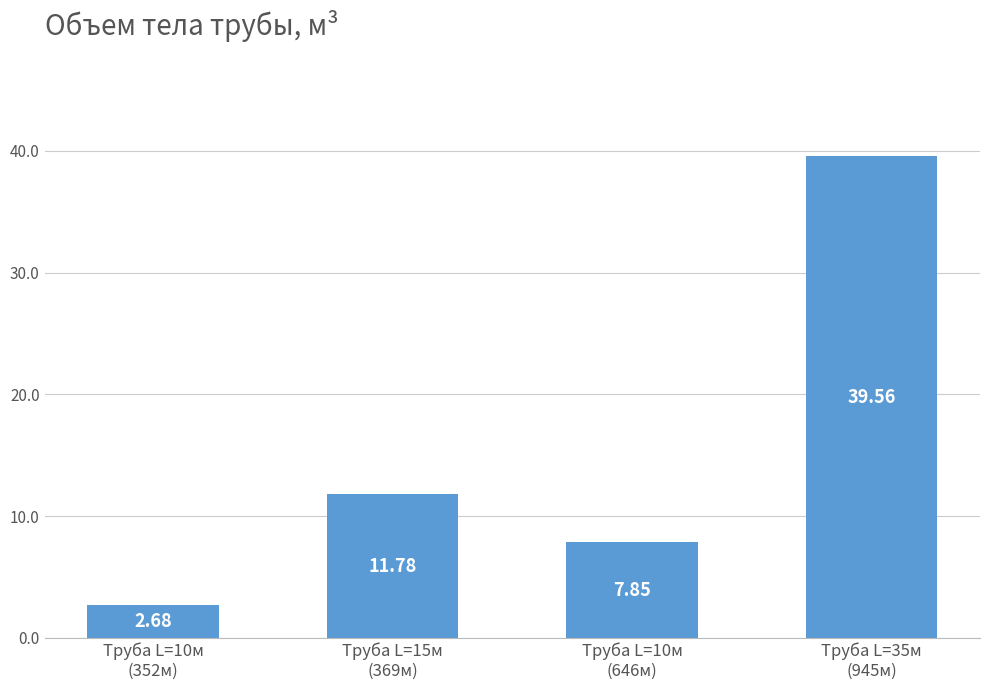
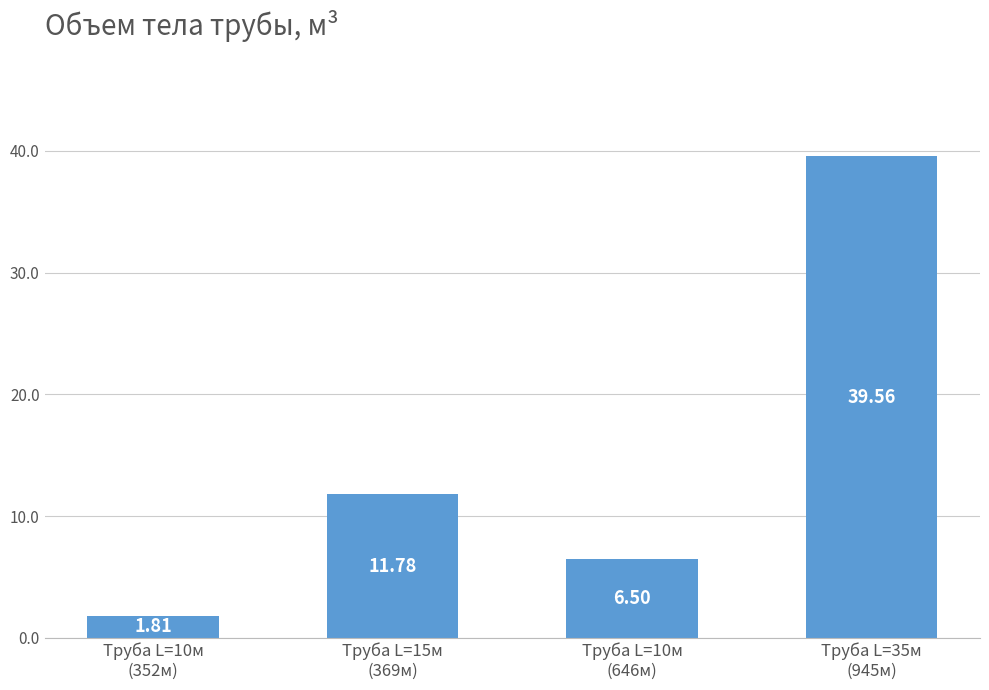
  {
-   "Труба L=10м (352м)": 2.68,
+   "Труба L=10м (352м)": 1.81,
    "Труба L=15м (369м)": 11.78,
-   "Труба L=10м (646м)": 7.85,
+   "Труба L=10м (646м)": 6.50,
    "Труба L=35м (945м)": 39.56
  }
